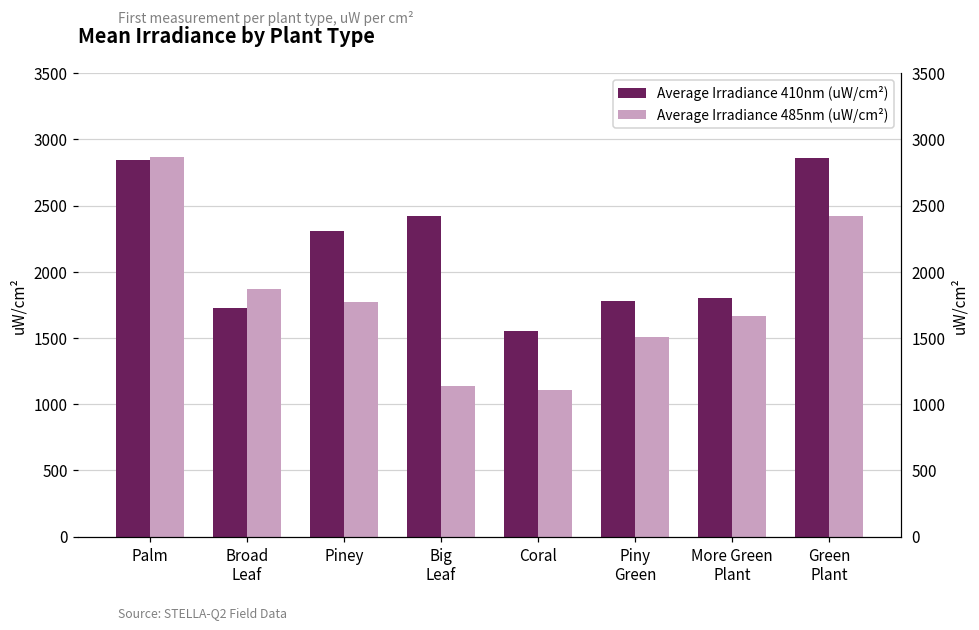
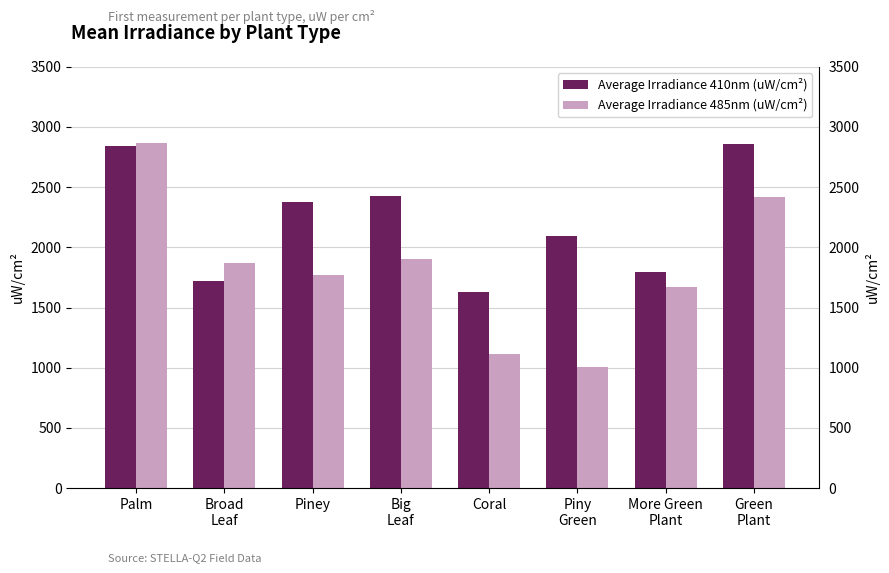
  {
    "Average Irradiance 410nm (uW/cm²)": {
      "Palm": 2850,
      "Broad Leaf": 1720,
-     "Piney": 2310,
+     "Piney": 2380,
      "Big Leaf": 2420,
-     "Coral": 1550,
-     "Piny Green": 1780,
+     "Coral": 1630,
+     "Piny Green": 2090,
      "More Green Plant": 1800,
      "Green Plant": 2860
    },
    "Average Irradiance 485nm (uW/cm²)": {
      "Palm": 2870,
      "Broad Leaf": 1870,
      "Piney": 1770,
-     "Big Leaf": 1140,
+     "Big Leaf": 1900,
      "Coral": 1110,
-     "Piny Green": 1510,
+     "Piny Green": 1010,
      "More Green Plant": 1670,
      "Green Plant": 2420
    }
  }
